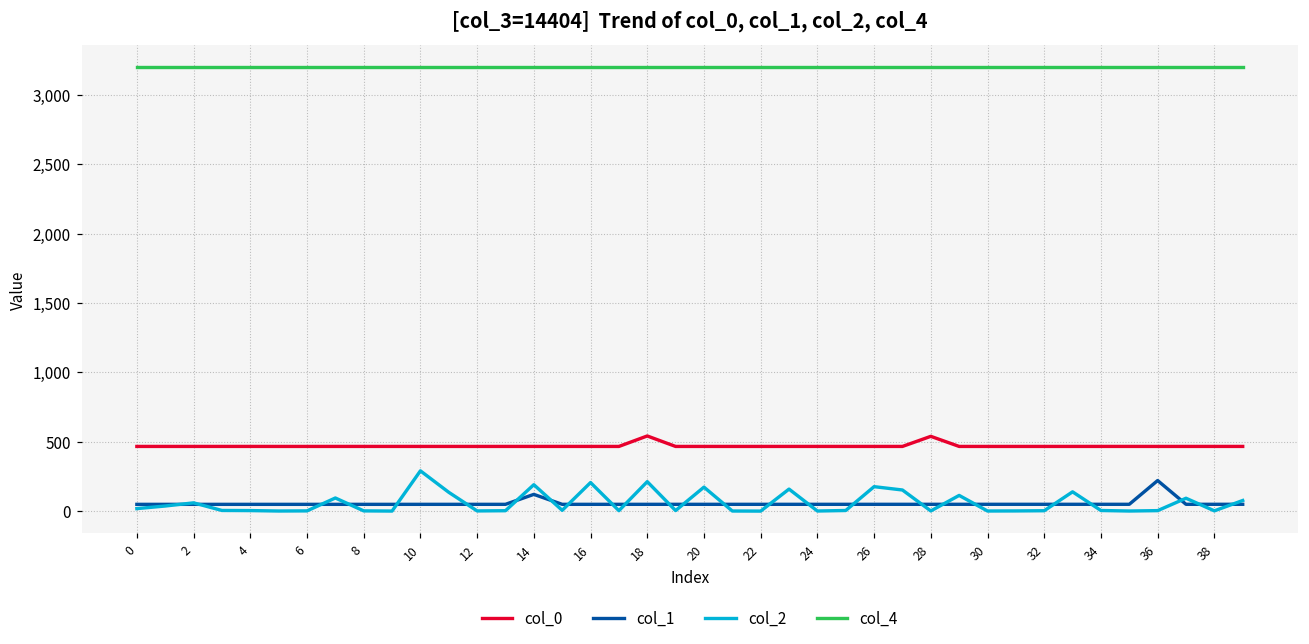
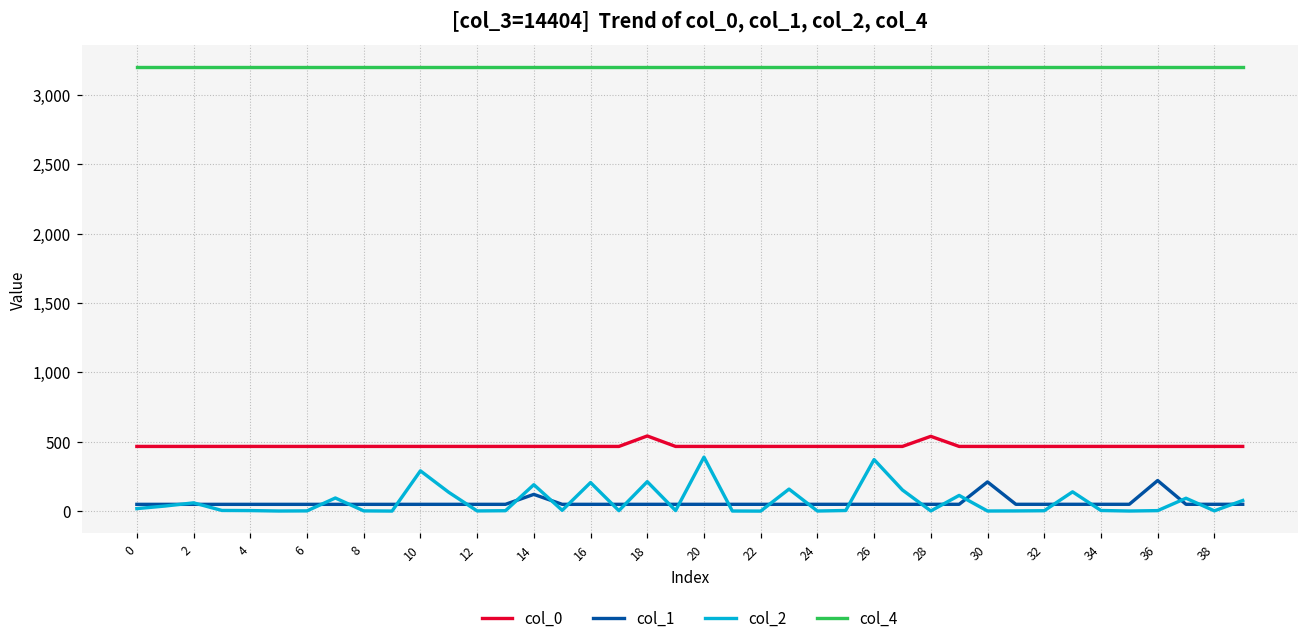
  {
    "col_0": {
      "0": "470",
      "2": "470",
      "4": "470",
      "6": "470",
      "8": "470",
      "10": "470",
      "12": "470",
      "14": "470",
      "16": "470",
      "18": "540",
      "20": "470",
      "22": "470",
      "24": "470",
      "26": "470",
      "28": "540",
      "30": "470",
      "32": "470",
      "34": "470",
      "36": "470",
      "38": "470"
    },
    "col_1": {
      "0": "50",
      "4": "50",
      "6": "50",
      "8": "50",
      "10": "50",
      "12": "50",
      "14": "120",
      "16": "50",
      "18": "50",
      "20": "50",
      "22": "50",
      "24": "50",
      "26": "50",
      "28": "50",
-     "30": "50",
+     "30": "210",
      "32": "50",
      "34": "50",
      "36": "220",
      "38": "50"
    },
    "col_2": {
      "0": "20",
      "4": "0",
      "6": "0",
      "8": "0",
      "10": "290",
      "12": "0",
      "14": "190",
      "16": "210",
      "18": "210",
-     "20": "170",
+     "20": "390",
      "22": "0",
      "24": "0",
-     "26": "180",
+     "26": "370",
      "28": "0",
      "30": "0",
      "32": "0",
      "34": "10",
      "36": "0",
      "38": "0"
    },
    "col_4": {
      "0": "3,200",
      "2": "3,200",
      "4": "3,200",
      "6": "3,200",
      "8": "3,200",
      "10": "3,200",
      "12": "3,200",
      "14": "3,200",
      "16": "3,200",
      "18": "3,200",
      "20": "3,200",
      "22": "3,200",
      "24": "3,200",
      "26": "3,200",
      "28": "3,200",
      "30": "3,200",
      "32": "3,200",
      "34": "3,200",
      "36": "3,200",
      "38": "3,200"
    }
  }
